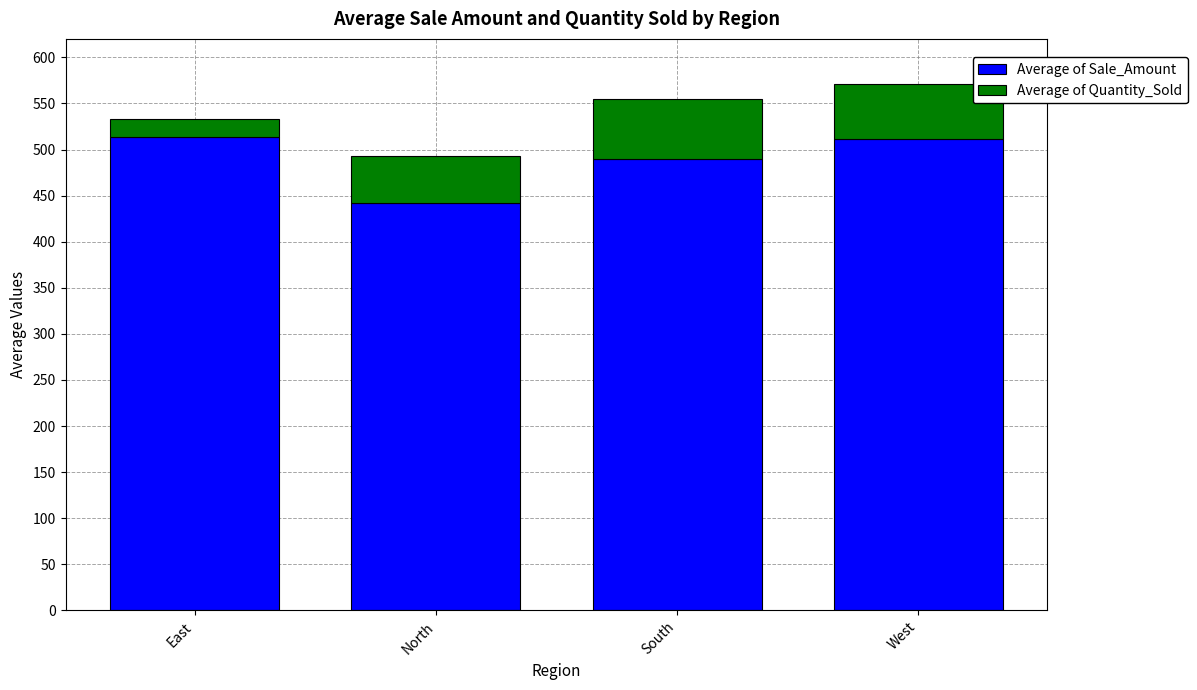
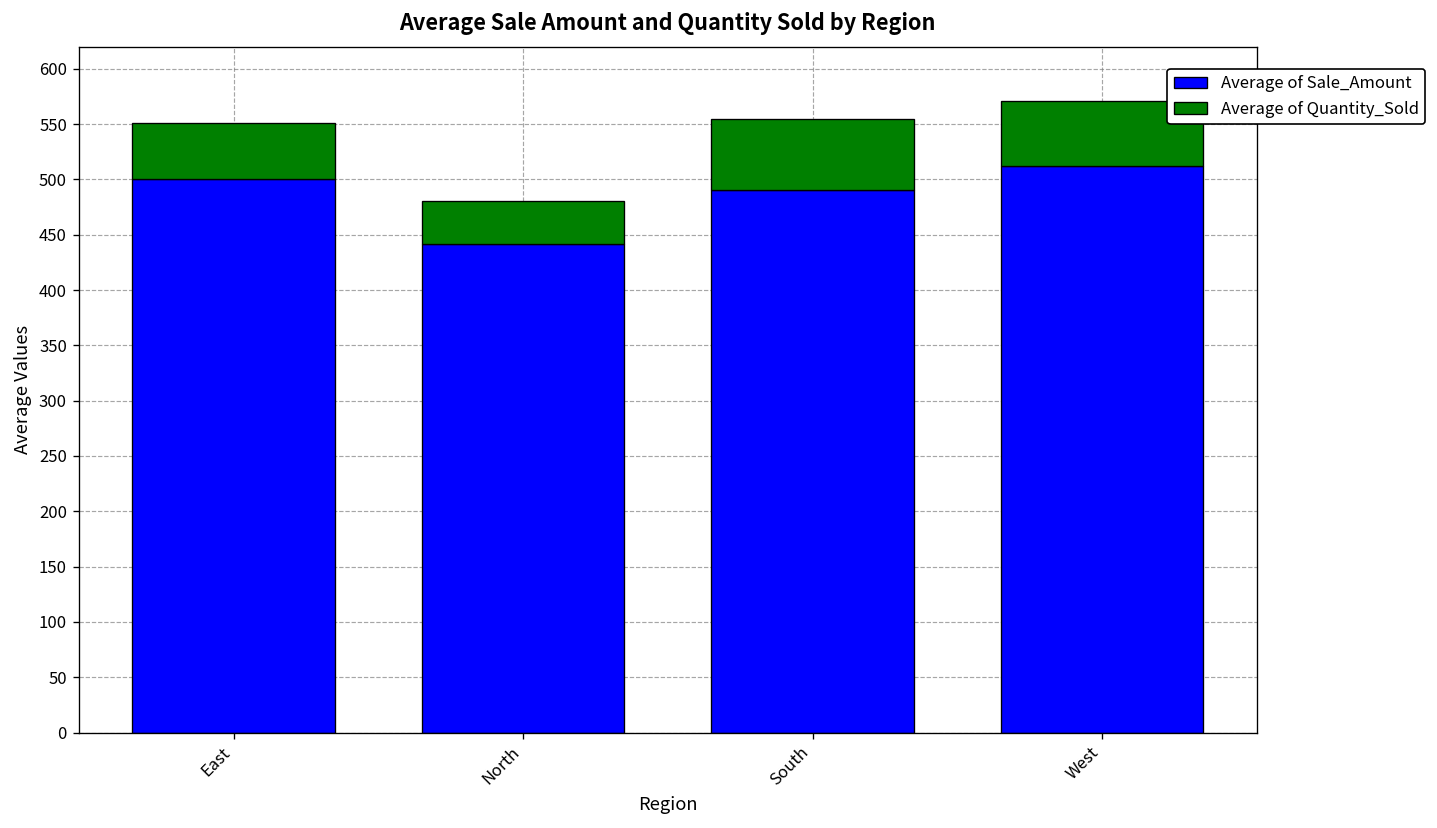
  {
    "Average of Sale_Amount": {
-     "East": 510,
+     "East": 500,
      "North": 440,
      "South": 490,
      "West": 510
    },
    "Average of Quantity_Sold": {
-     "East": 20,
-     "North": 50,
+     "East": 50,
+     "North": 40,
      "South": 60,
      "West": 60
    }
  }
